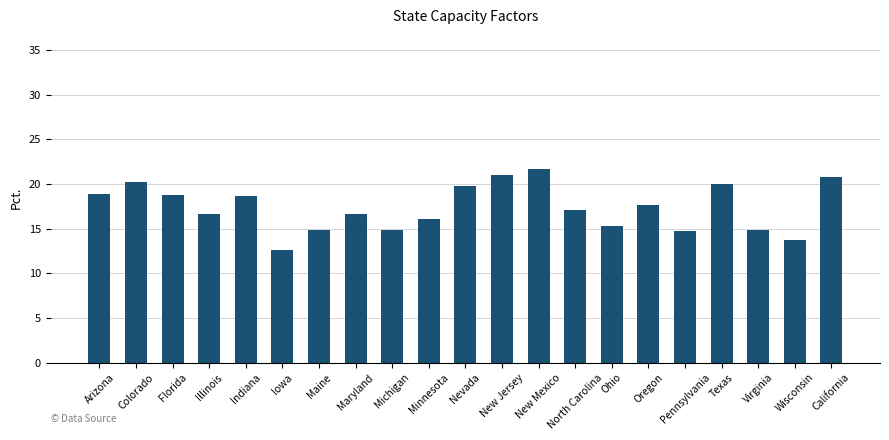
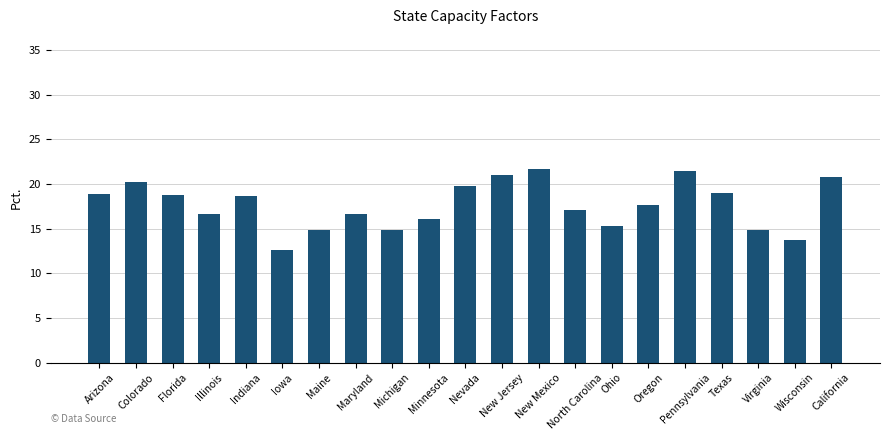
  {
    "Arizona": 19,
    "Colorado": 20,
    "Florida": 19,
    "Illinois": 17,
    "Indiana": 19,
    "Iowa": 13,
    "Maine": 15,
    "Maryland": 17,
    "Michigan": 15,
    "Minnesota": 16,
    "Nevada": 20,
    "New Jersey": 21,
    "New Mexico": 22,
    "North Carolina": 17,
    "Ohio": 15,
    "Oregon": 18,
-   "Pennsylvania": 15,
-   "Texas": 20,
+   "Pennsylvania": 22,
+   "Texas": 19,
    "Virginia": 15,
    "Wisconsin": 14,
    "California": 21
  }
